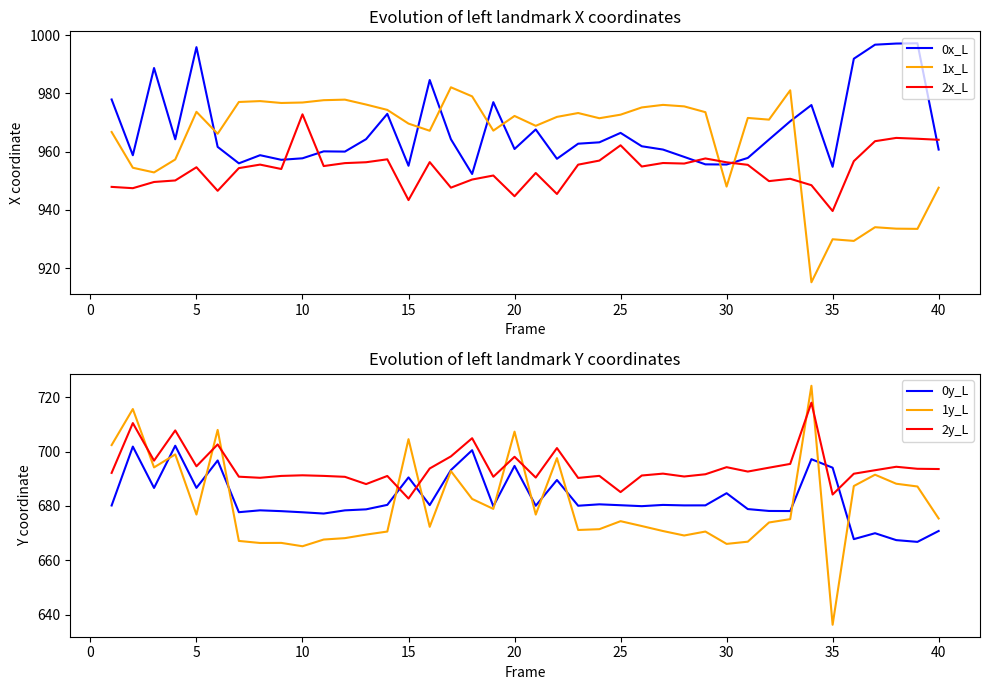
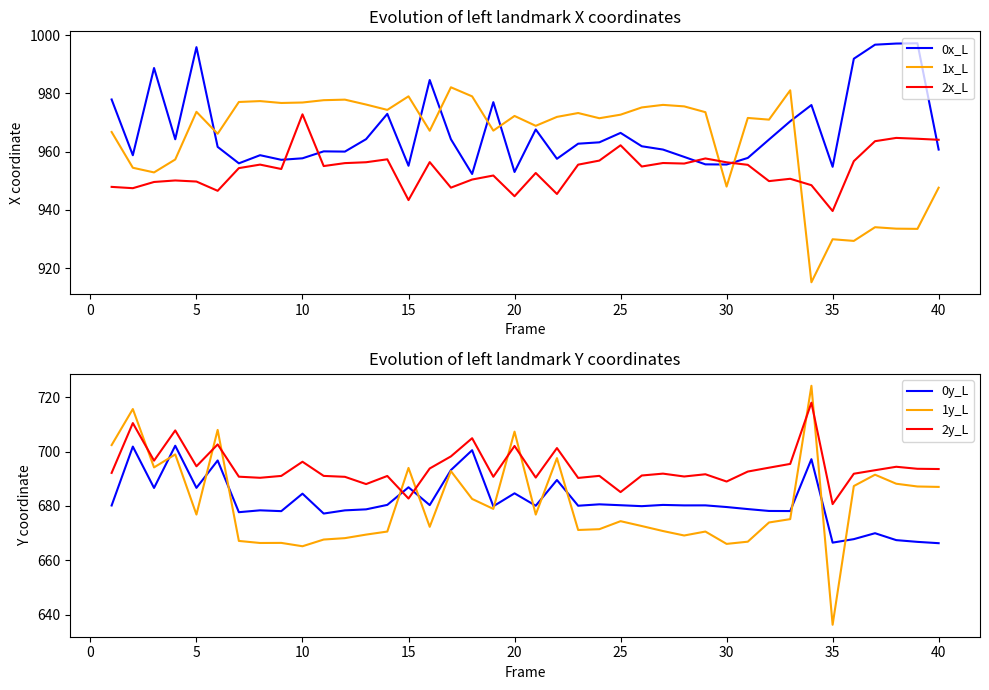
  {
    "Evolution of left landmark X coordinates": {
      "0x_L": {
        "5": 996,
        "10": 958,
        "15": 955,
-       "20": 961,
+       "20": 953,
        "25": 966,
        "35": 955,
        "40": 961
      },
      "1x_L": {
        "5": 974,
        "10": 977,
-       "15": 970,
+       "15": 979,
        "20": 972,
        "25": 973,
        "30": 948,
        "35": 930,
        "40": 948
      },
      "2x_L": {
-       "5": 955,
+       "5": 950,
        "10": 973,
        "15": 943,
        "20": 945,
        "25": 962,
        "35": 940,
        "40": 964
      }
    },
    "Evolution of left landmark Y coordinates": {
      "0y_L": {
        "5": 687,
-       "10": 678,
-       "15": 690,
-       "20": 695,
+       "10": 685,
+       "15": 687,
+       "20": 685,
        "25": 680,
-       "30": 685,
-       "35": 694,
-       "40": 671
+       "30": 680,
+       "35": 666,
+       "40": 666
      },
      "1y_L": {
        "5": 677,
        "10": 665,
-       "15": 705,
+       "15": 694,
        "20": 707,
        "25": 674,
        "30": 666,
        "35": 636,
-       "40": 675
+       "40": 687
      },
      "2y_L": {
        "5": 695,
-       "10": 691,
+       "10": 696,
        "15": 683,
-       "20": 698,
+       "20": 702,
        "25": 685,
-       "30": 694,
-       "35": 684,
+       "30": 689,
+       "35": 681,
        "40": 694
      }
    }
  }
